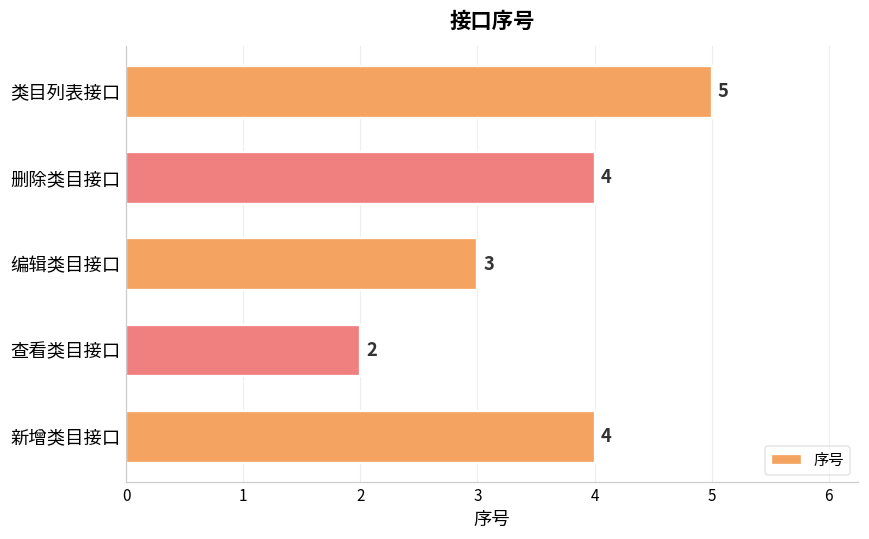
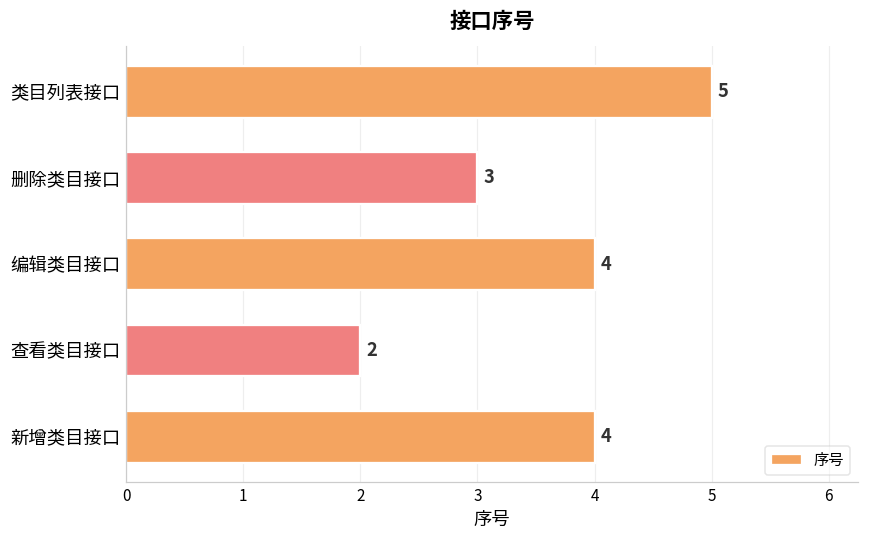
  {
    "类目列表接口": 5,
-   "删除类目接口": 4,
-   "编辑类目接口": 3,
+   "删除类目接口": 3,
+   "编辑类目接口": 4,
    "查看类目接口": 2,
    "新增类目接口": 4
  }
